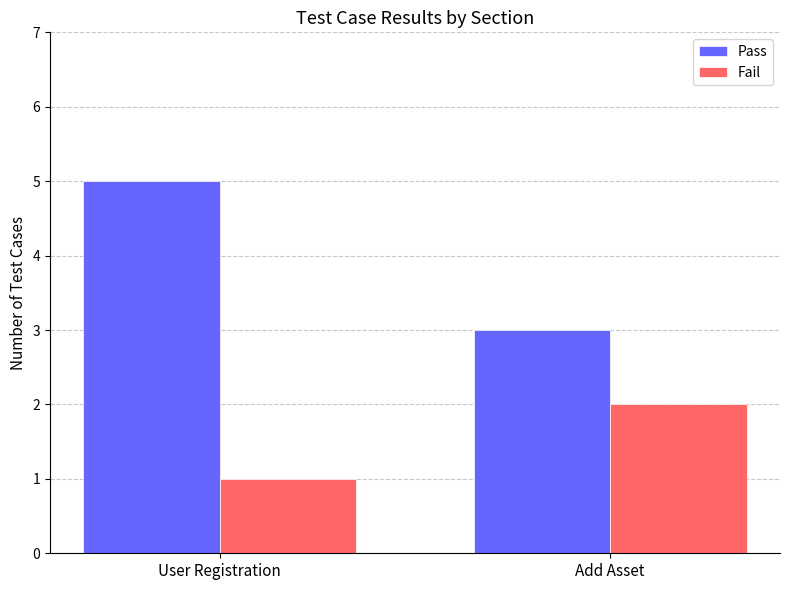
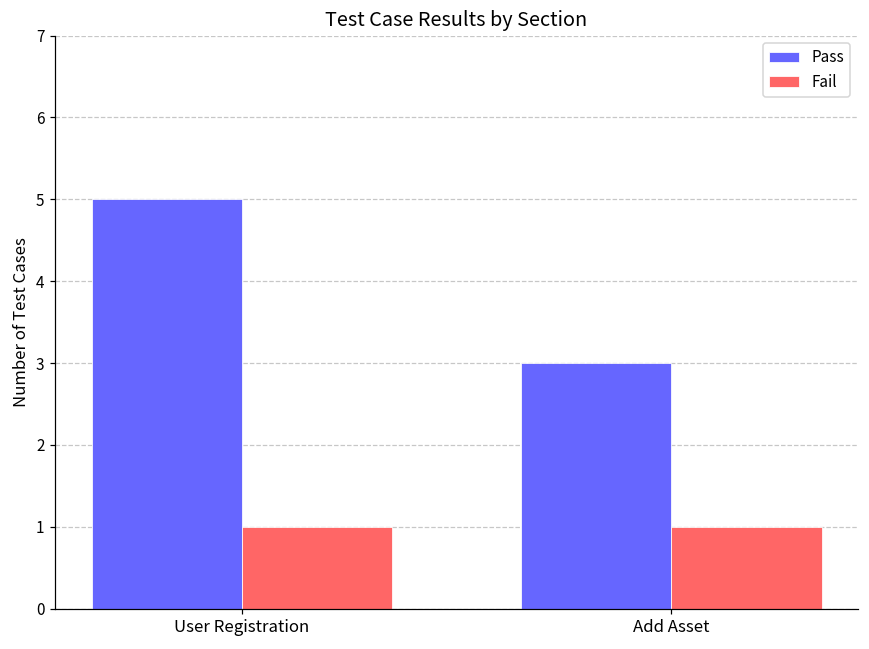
  {
    "Pass": {
      "User Registration": 5,
      "Add Asset": 3
    },
    "Fail": {
      "User Registration": 1,
-     "Add Asset": 2
+     "Add Asset": 1
    }
  }
